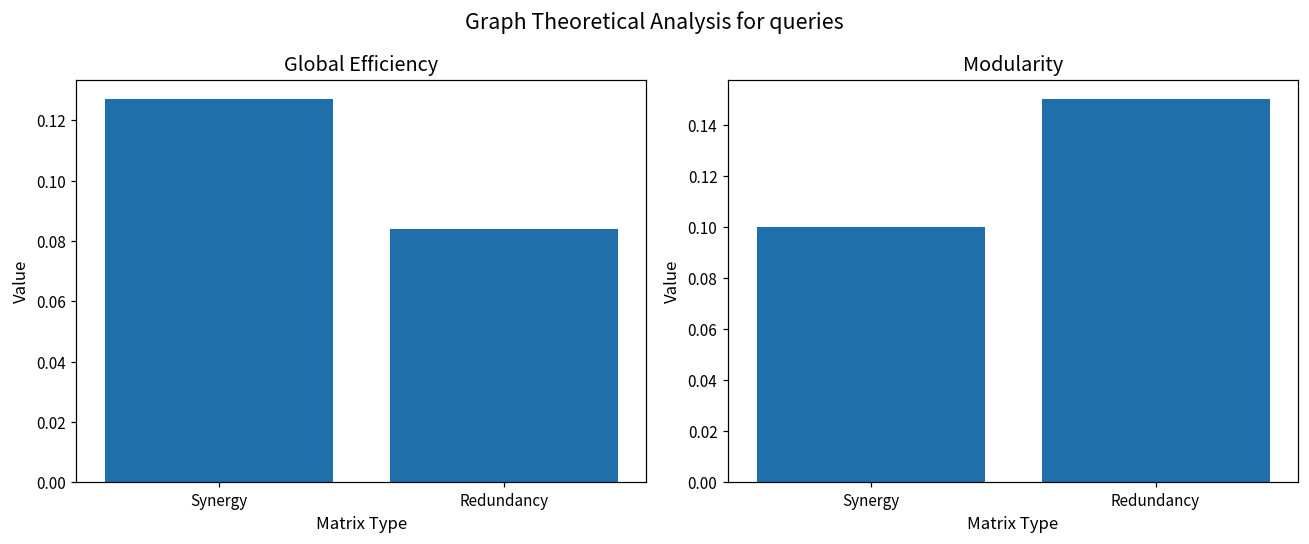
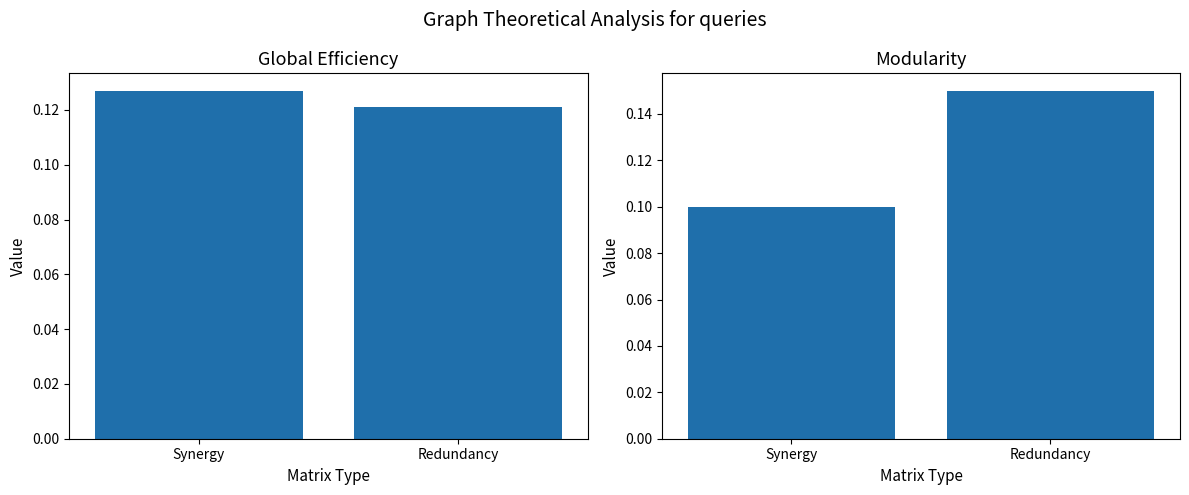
  {
    "Global Efficiency": {
      "Synergy": 0.127,
-     "Redundancy": 0.084
+     "Redundancy": 0.121
    },
    "Modularity": {
      "Synergy": 0.100,
      "Redundancy": 0.150
    }
  }
